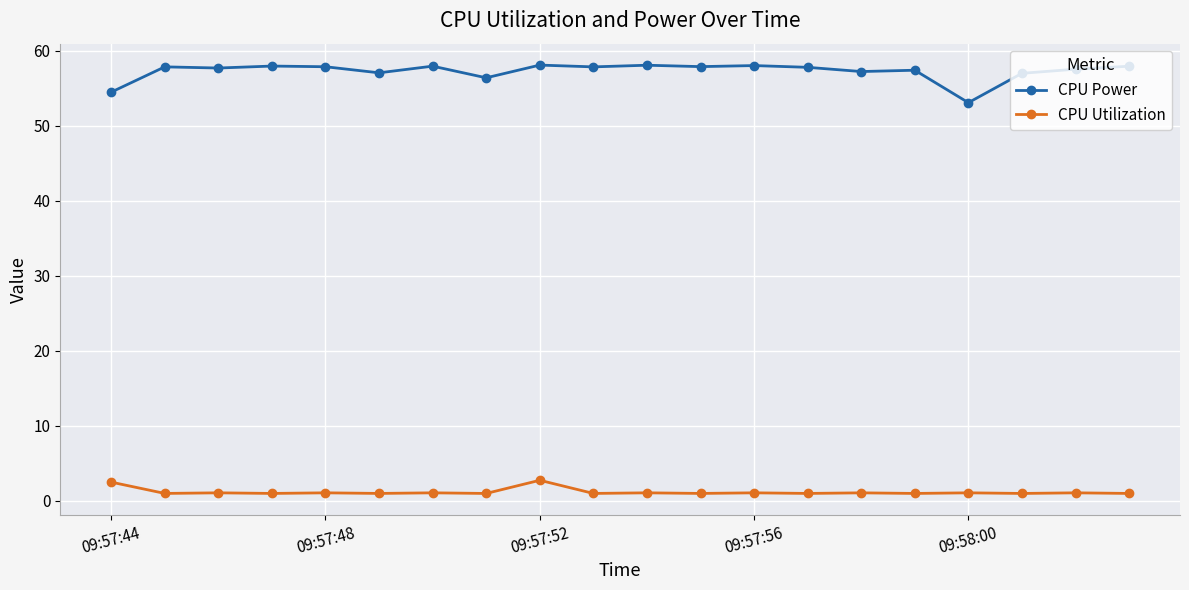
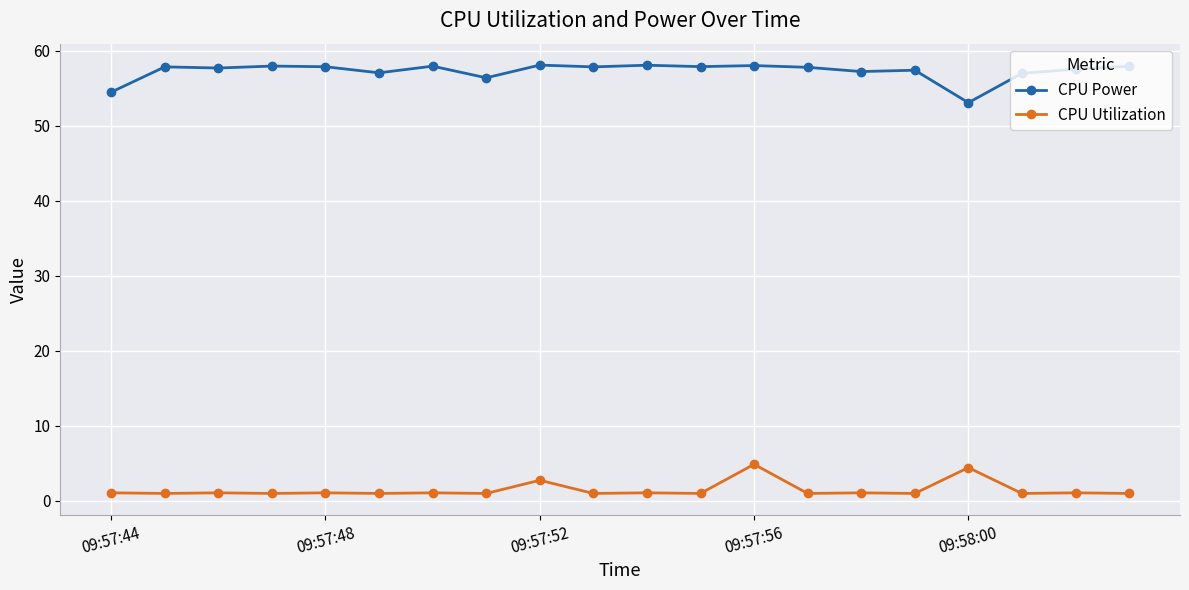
  {
    "CPU Power": {
      "09:57:44": 54,
      "09:57:48": 58,
      "09:57:52": 58,
      "09:57:56": 58,
      "09:58:00": 53
    },
    "CPU Utilization": {
-     "09:57:44": 2,
+     "09:57:44": 1,
      "09:57:48": 1,
      "09:57:52": 3,
-     "09:57:56": 1,
-     "09:58:00": 1
+     "09:57:56": 5,
+     "09:58:00": 4
    }
  }
